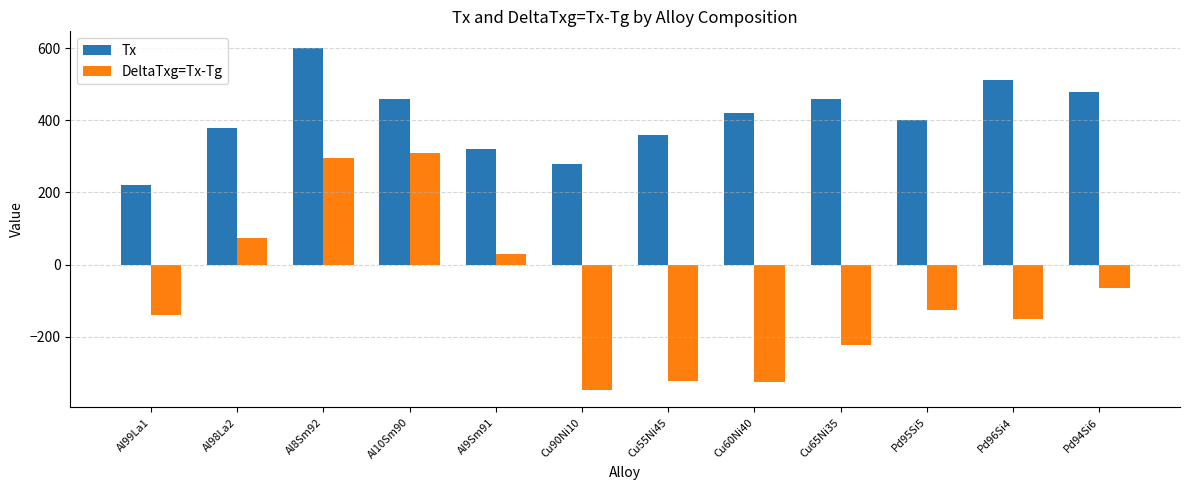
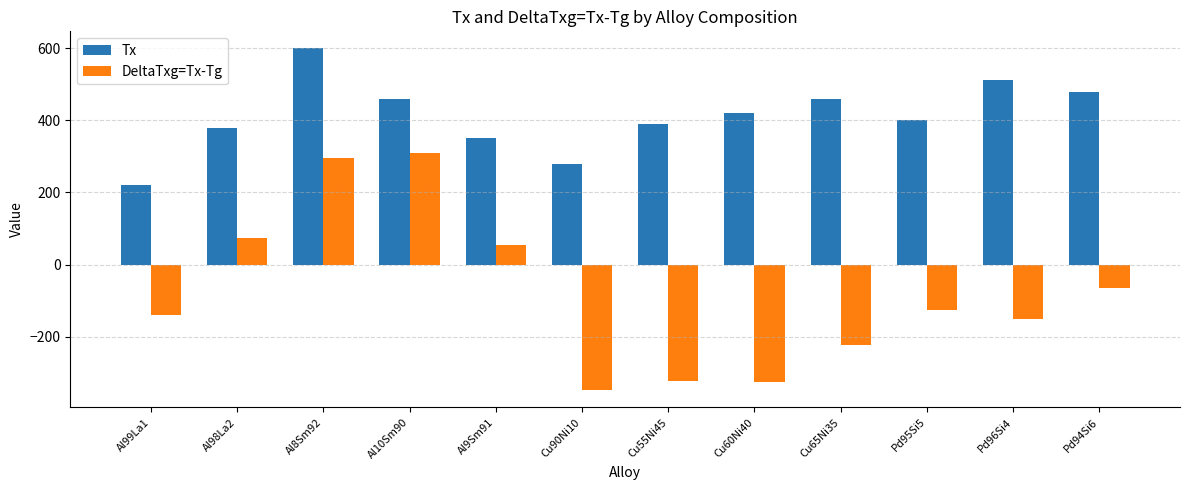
  {
    "Tx": {
      "Al99La1": 220,
      "Al98La2": 380,
      "Al8Sm92": 600,
      "Al10Sm90": 460,
-     "Al9Sm91": 320,
+     "Al9Sm91": 350,
      "Cu90Ni10": 280,
-     "Cu55Ni45": 360,
+     "Cu55Ni45": 390,
      "Cu60Ni40": 420,
      "Cu65Ni35": 460,
      "Pd95Si5": 400,
      "Pd96Si4": 510,
      "Pd94Si6": 480
    },
    "DeltaTxg=Tx-Tg": {
      "Al99La1": -140,
      "Al98La2": 80,
      "Al8Sm92": 300,
      "Al10Sm90": 310,
-     "Al9Sm91": 30,
+     "Al9Sm91": 50,
      "Cu90Ni10": -350,
      "Cu55Ni45": -320,
      "Cu60Ni40": -330,
      "Cu65Ni35": -220,
      "Pd95Si5": -130,
      "Pd96Si4": -150,
      "Pd94Si6": -70
    }
  }
